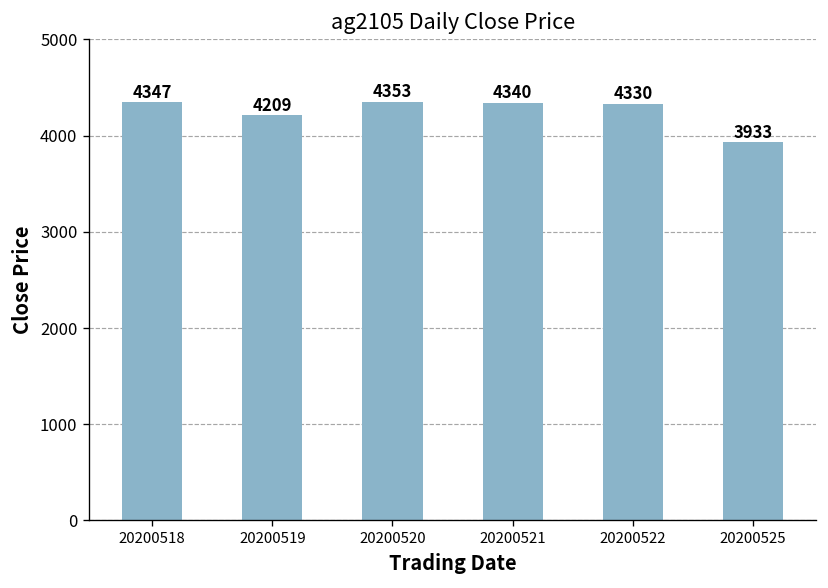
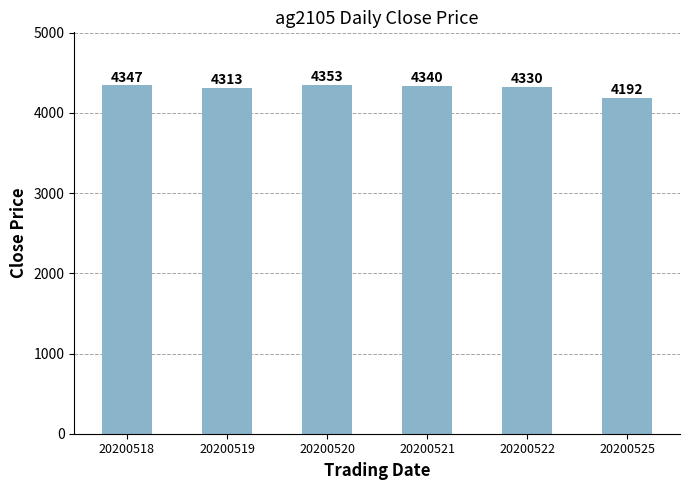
  {
    "20200518": 4347,
-   "20200519": 4209,
+   "20200519": 4313,
    "20200520": 4353,
    "20200521": 4340,
    "20200522": 4330,
-   "20200525": 3933
+   "20200525": 4192
  }
